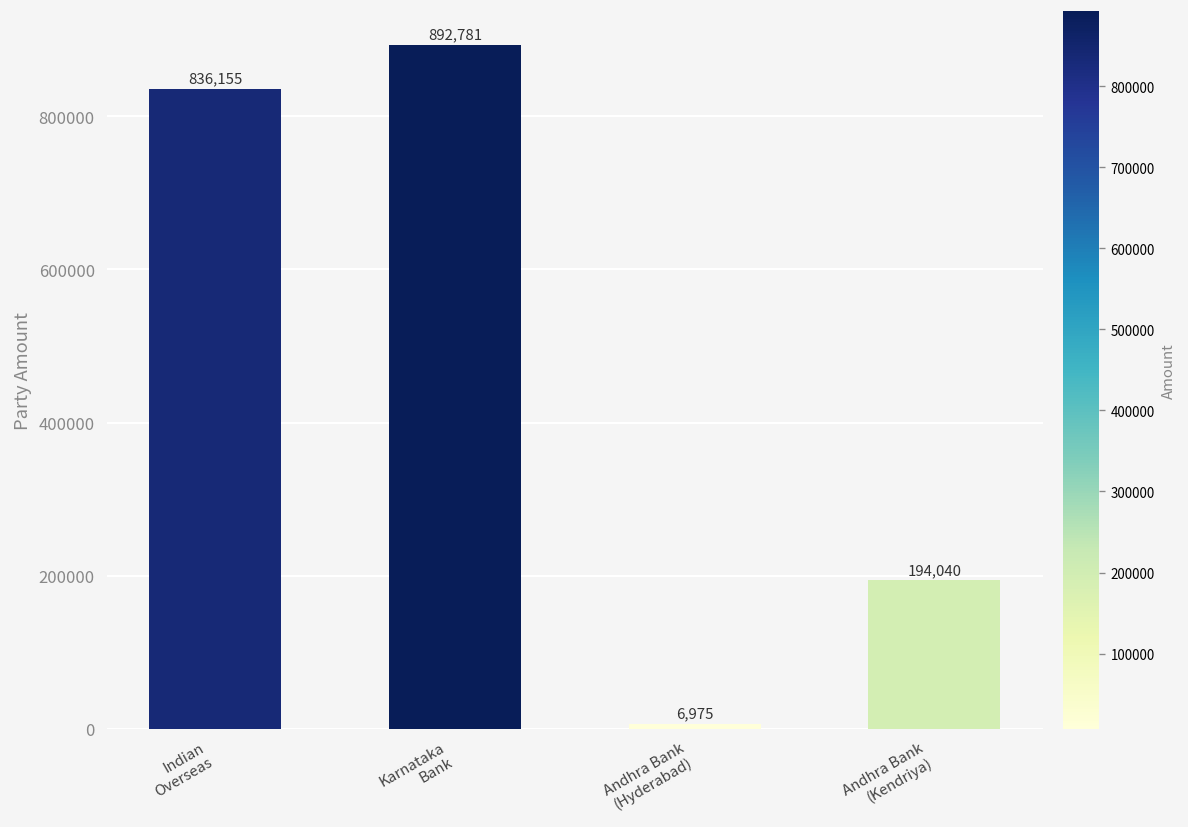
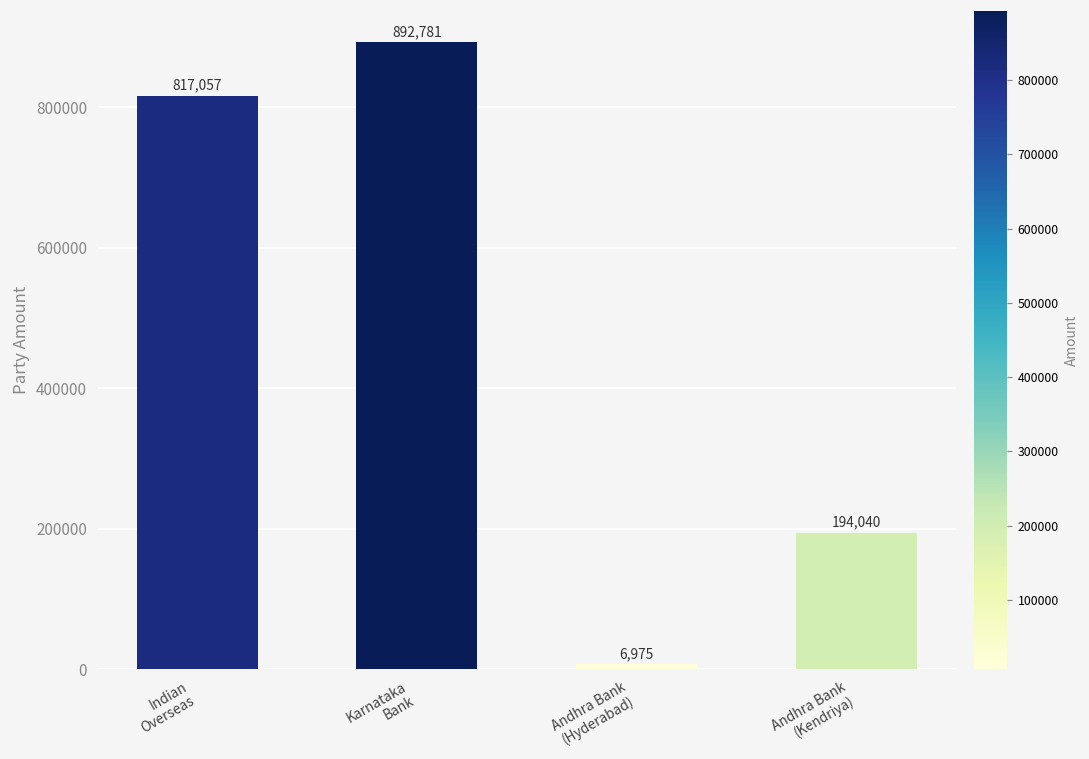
  {
-   "Indian Overseas": "836,155",
+   "Indian Overseas": "817,057",
    "Karnataka Bank": "892,781",
    "Andhra Bank (Hyderabad)": "6,975",
    "Andhra Bank (Kendriya)": "194,040"
  }
